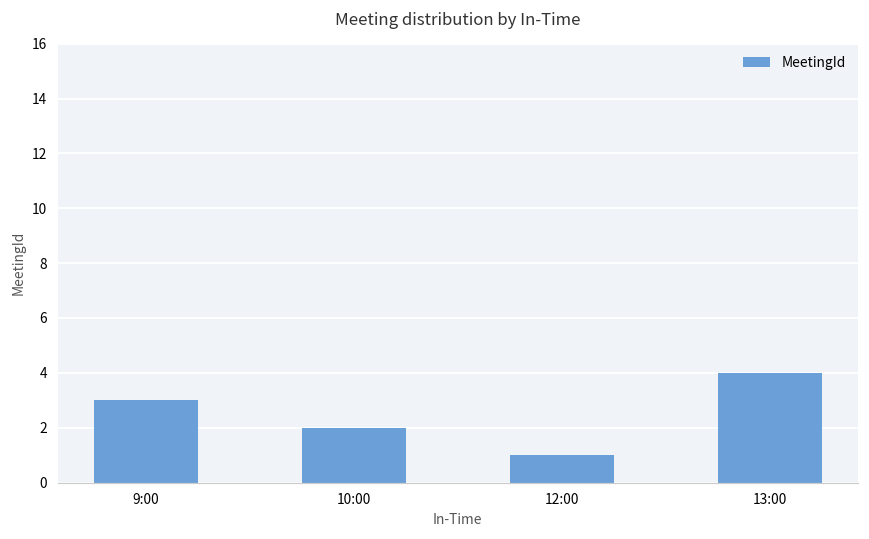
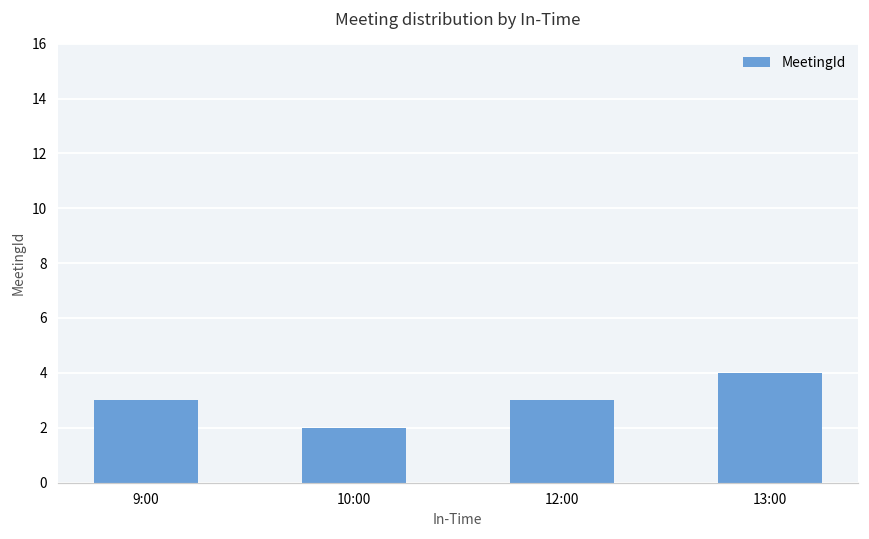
  {
    "9:00": 3,
    "10:00": 2,
-   "12:00": 1,
+   "12:00": 3,
    "13:00": 4
  }
